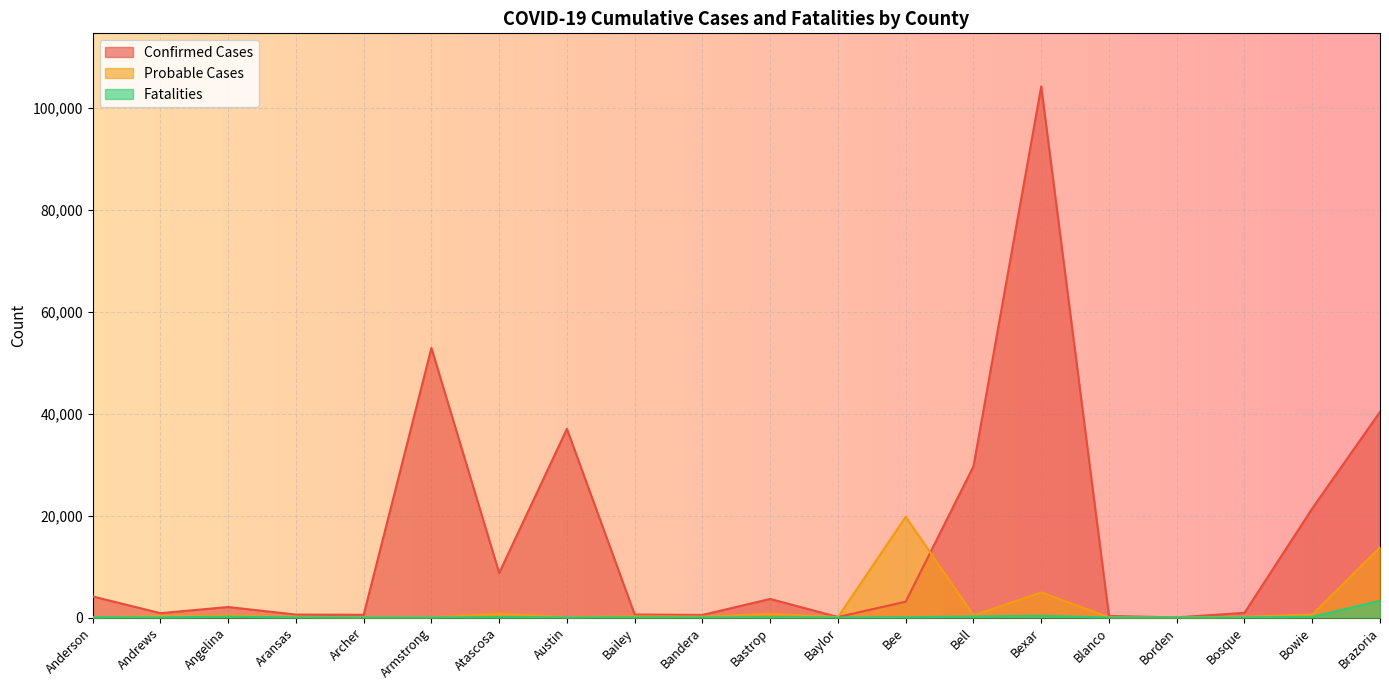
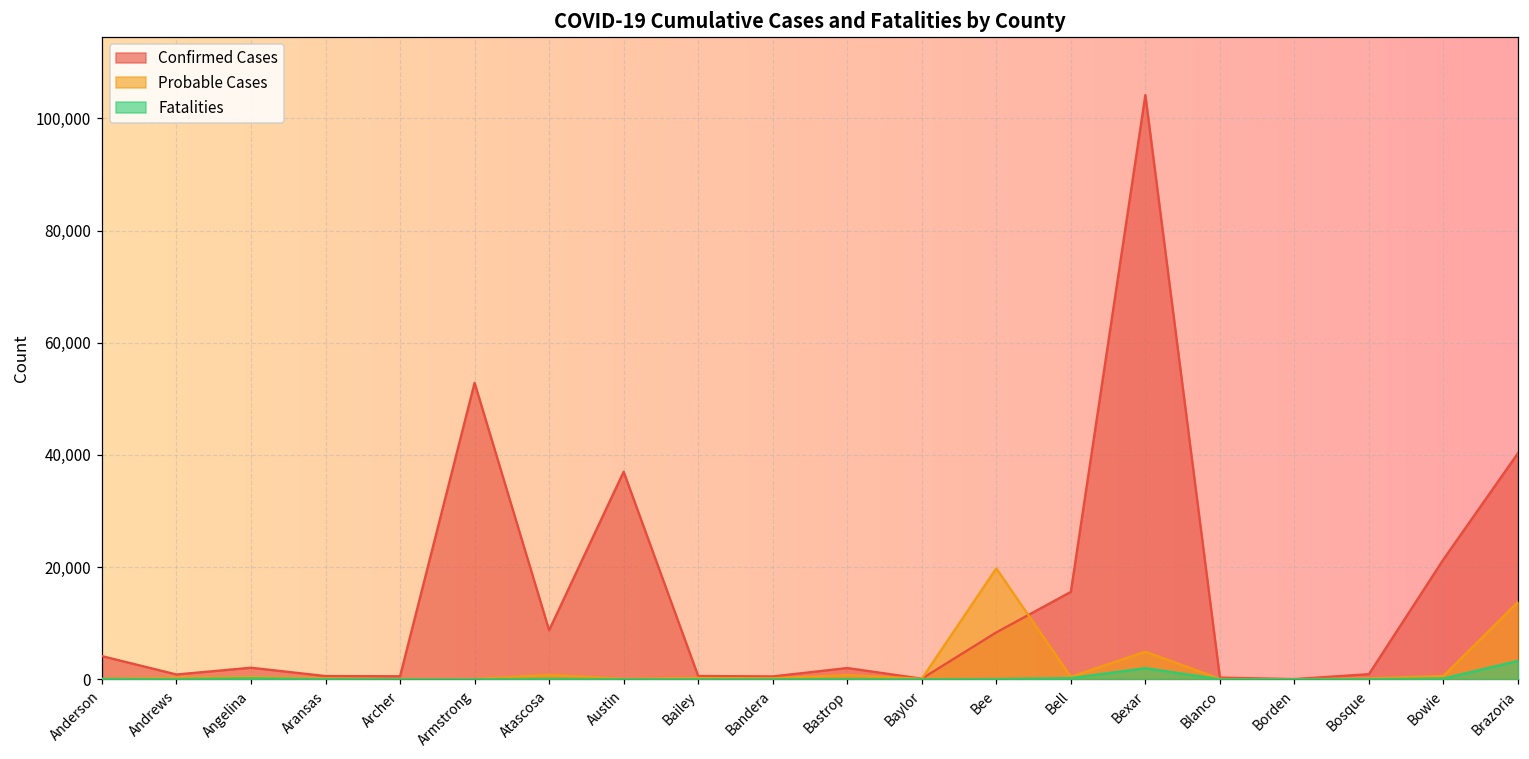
  {
    "Confirmed Cases": {
      "Anderson": "4,000",
      "Andrews": "1,000",
      "Angelina": "2,000",
      "Armstrong": "53,000",
      "Atascosa": "9,000",
      "Austin": "37,000",
-     "Bastrop": "4,000",
-     "Bee": "3,000",
-     "Bell": "30,000",
+     "Bastrop": "2,000",
+     "Bee": "8,000",
+     "Bell": "16,000",
      "Bexar": "104,000",
      "Bosque": "1,000",
      "Bowie": "21,000",
      "Brazoria": "40,000"
    },
    "Probable Cases": {
      "Atascosa": "1,000",
      "Bastrop": "1,000",
      "Bee": "20,000",
      "Bexar": "5,000",
      "Brazoria": "14,000"
    },
    "Fatalities": {
      "Atascosa": "0",
      "Bastrop": "0",
      "Bee": "0",
-     "Bexar": "0",
+     "Bexar": "2,000",
      "Brazoria": "3,000"
    }
  }
